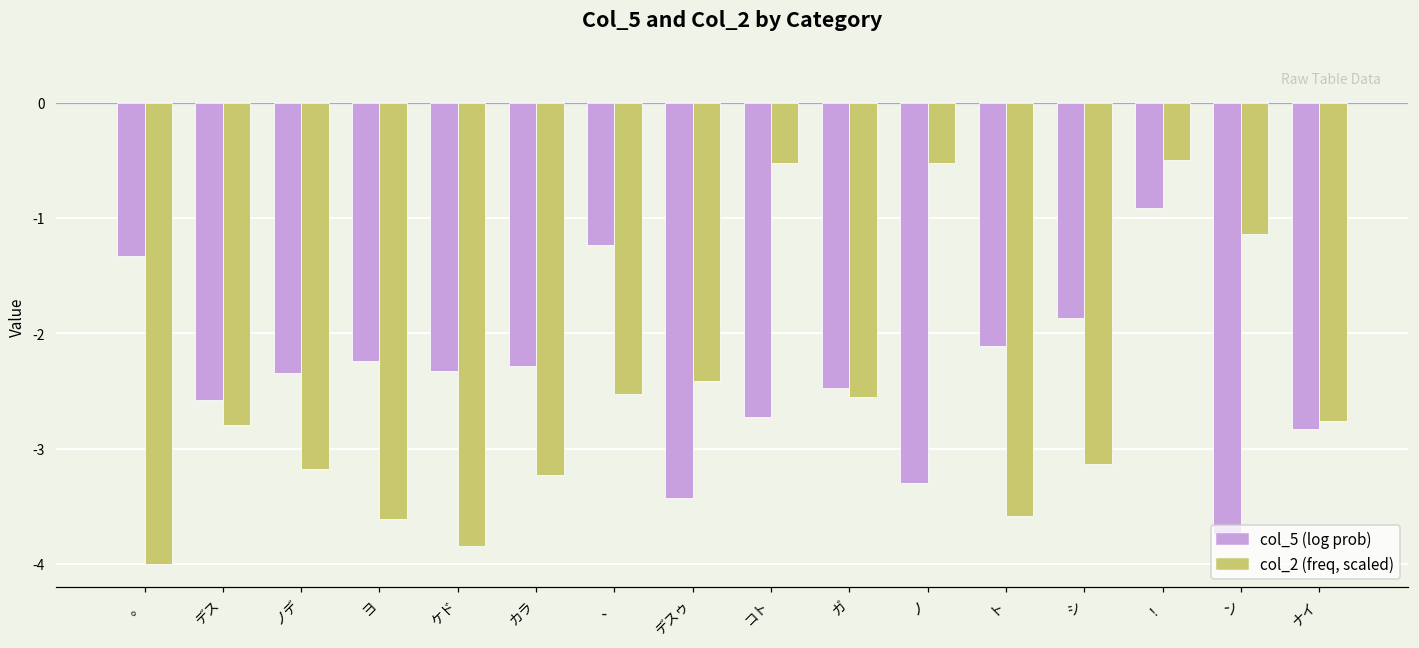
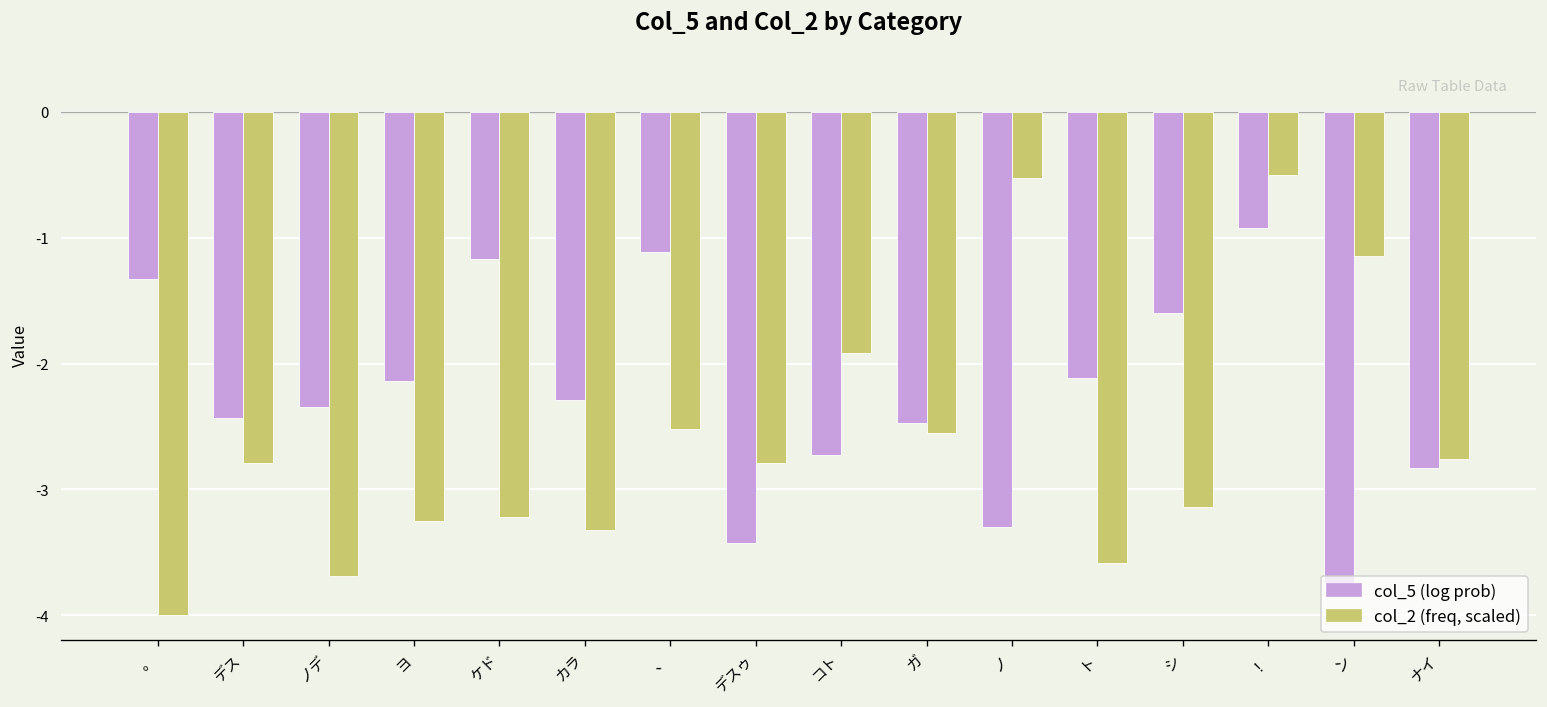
  {
    "col_5 (log prob)": {
      "。": -1.33,
-     "デス": -2.58,
+     "デス": -2.43,
      "ノデ": -2.35,
-     "ヨ": -2.24,
-     "ケド": -2.33,
+     "ヨ": -2.14,
+     "ケド": -1.17,
      "カラ": -2.29,
-     "、": -1.24,
+     "、": -1.12,
      "デスゥ": -3.42,
      "コト": -2.72,
      "ガ": -2.47,
      "ノ": -3.30,
      "ト": -2.11,
-     "シ": -1.87,
+     "シ": -1.60,
      "！": -0.92,
      "ナイ": -2.83
    },
    "col_2 (freq, scaled)": {
      "。": -4.00,
      "デス": -2.79,
-     "ノデ": -3.18,
-     "ヨ": -3.61,
-     "ケド": -3.85,
-     "カラ": -3.23,
+     "ノデ": -3.68,
+     "ヨ": -3.25,
+     "ケド": -3.22,
+     "カラ": -3.32,
      "、": -2.52,
-     "デスゥ": -2.41,
-     "コト": -0.52,
+     "デスゥ": -2.79,
+     "コト": -1.92,
      "ガ": -2.55,
      "ノ": -0.52,
      "ト": -3.58,
      "シ": -3.14,
      "！": -0.50,
      "ン": -1.14,
      "ナイ": -2.76
    }
  }
